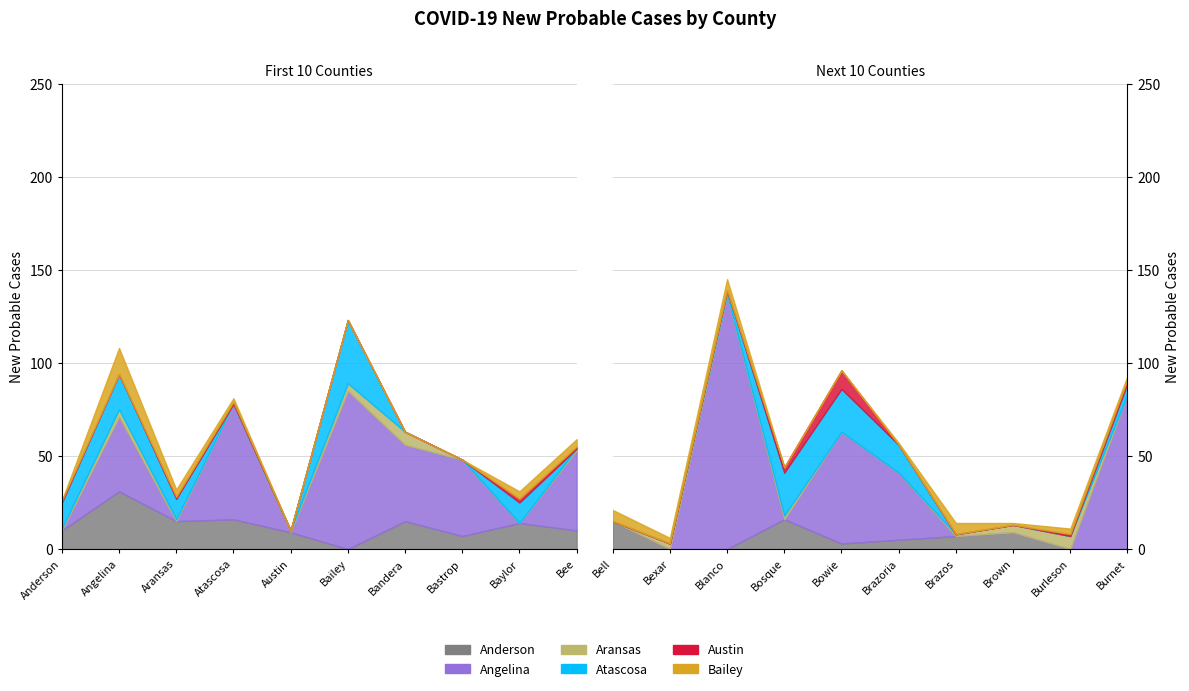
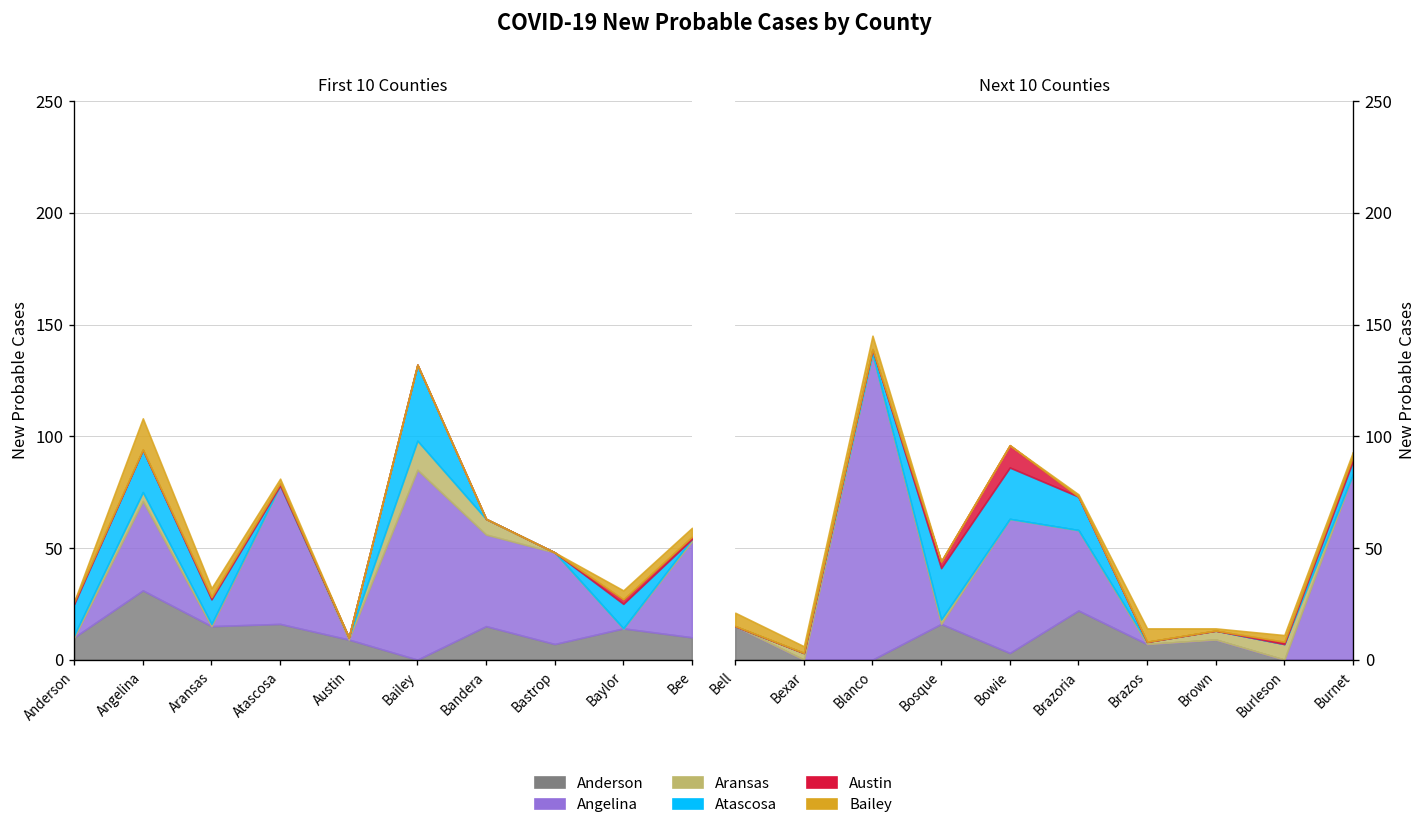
  {
    "First 10 Counties": {
      "Anderson": {
        "Angelina": 31,
        "Atascosa": 16,
        "Bailey": 0,
        "Bandera": 15,
        "Bastrop": 7,
        "Bee": 10
      },
      "Angelina": {
        "Angelina": 40,
        "Bailey": 85,
        "Bandera": 41
      },
      "Aransas": {
        "Angelina": 4,
-       "Bailey": 4
+       "Bailey": 13
      },
      "Atascosa": {
        "Baylor": 11
      },
      "Austin": {
        "Baylor": 2
      },
      "Bailey": {
        "Angelina": 14,
        "Aransas": 4,
        "Atascosa": 2,
        "Baylor": 4,
        "Bee": 4
      }
    },
    "Next 10 Counties": {
      "Anderson": {
        "Blanco": 0,
        "Bowie": 3,
-       "Brazoria": 5,
+       "Brazoria": 22,
        "Burnet": 0
      },
      "Aransas": {
        "Bosque": 2
      },
      "Atascosa": {
        "Bosque": 23,
        "Bowie": 23,
        "Burnet": 6
      },
      "Austin": {
        "Burnet": 2
      },
      "Bailey": {
        "Bell": 6,
        "Bexar": 3,
        "Blanco": 6,
        "Brazos": 6,
        "Burleson": 3,
        "Burnet": 2
      }
    }
  }
